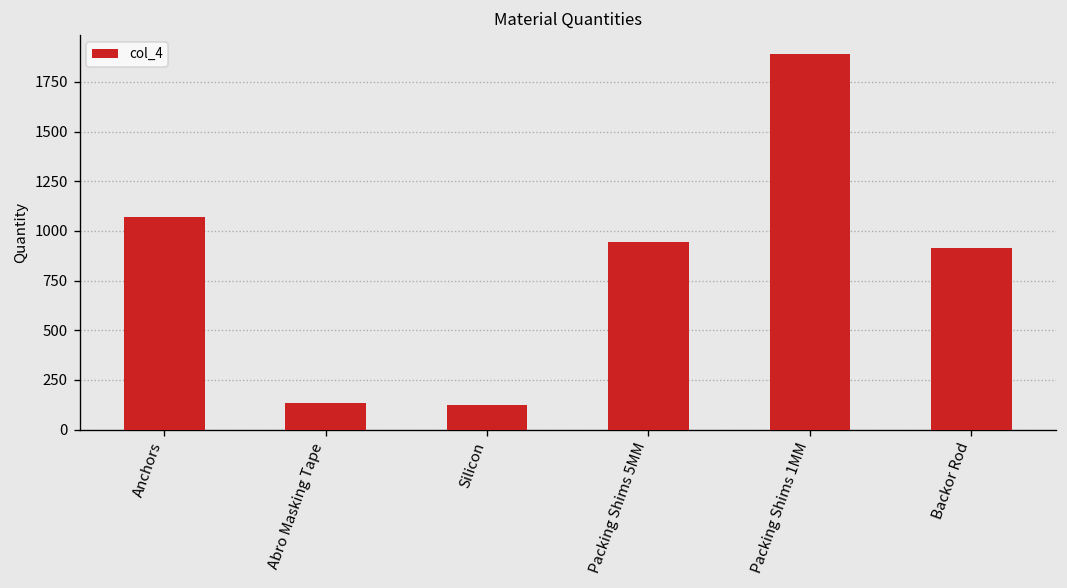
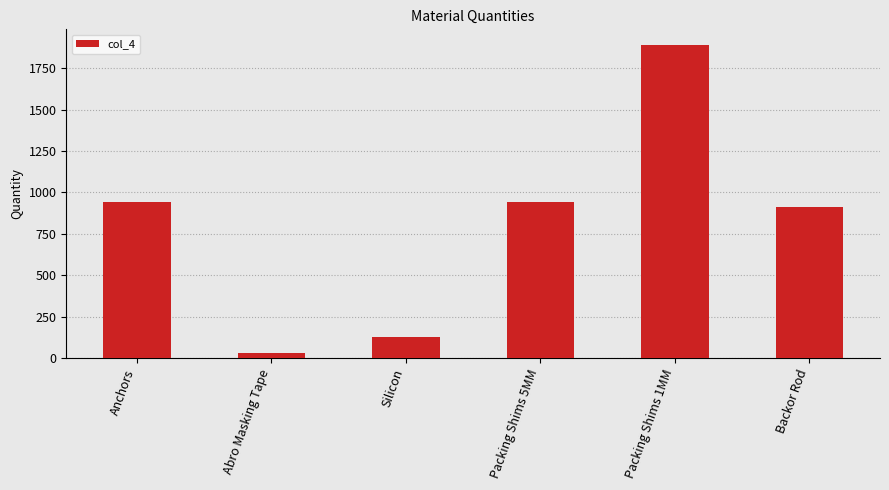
  {
-   "Anchors": 1070,
-   "Abro Masking Tape": 130,
+   "Anchors": 950,
+   "Abro Masking Tape": 30,
    "Silicon": 130,
    "Packing Shims 5MM": 950,
    "Packing Shims 1MM": 1890,
    "Backor Rod": 920
  }
